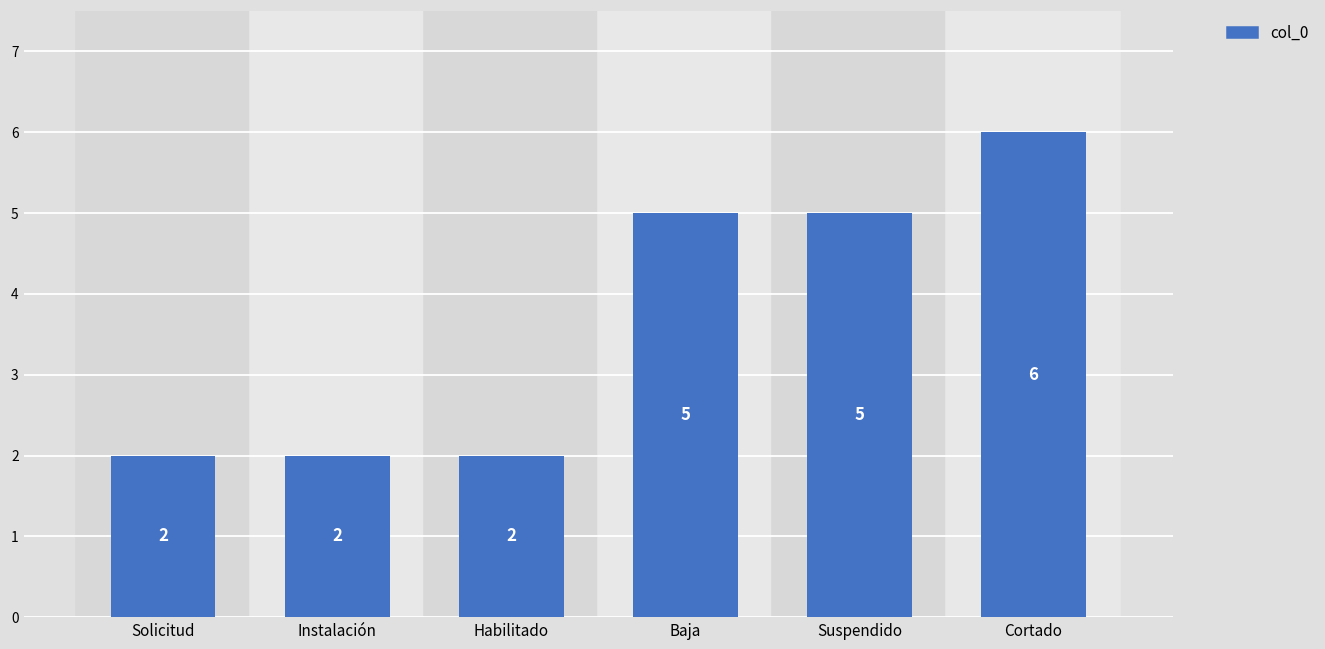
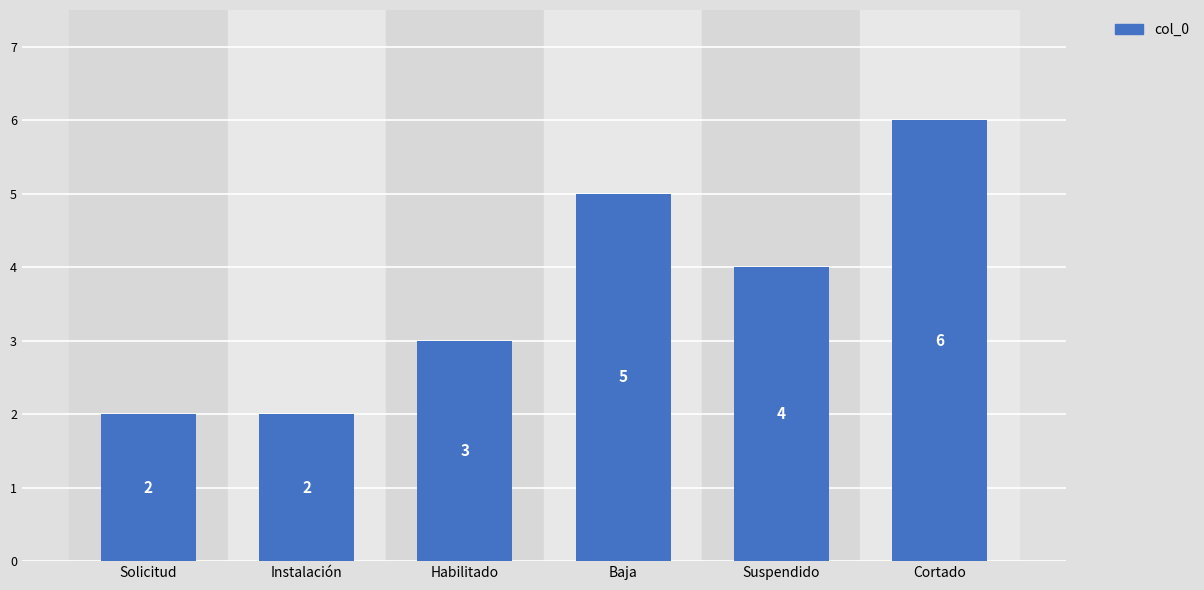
  {
    "Solicitud": 2,
    "Instalación": 2,
-   "Habilitado": 2,
+   "Habilitado": 3,
    "Baja": 5,
-   "Suspendido": 5,
+   "Suspendido": 4,
    "Cortado": 6
  }
